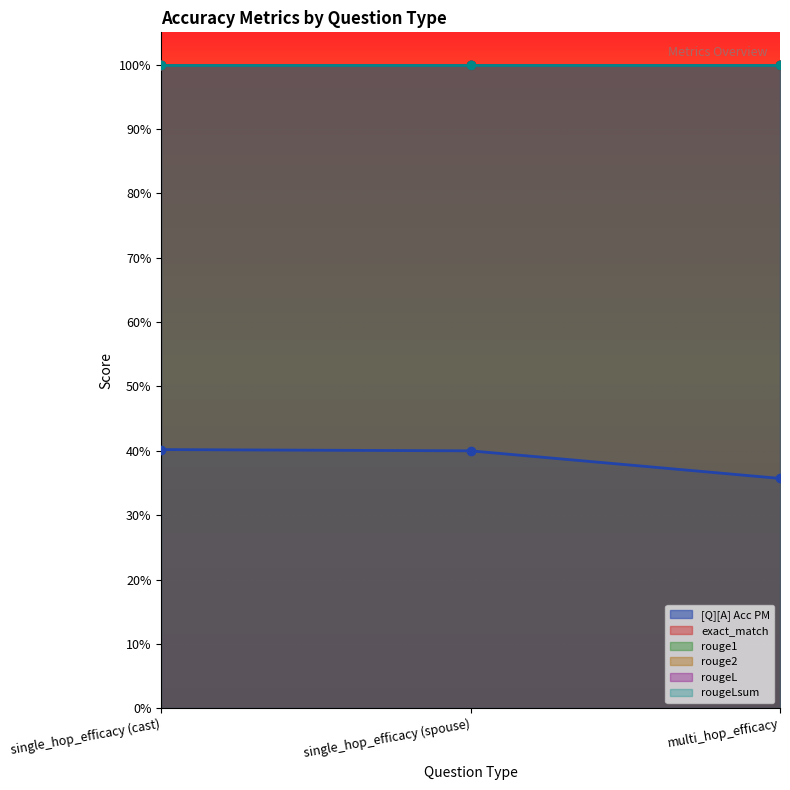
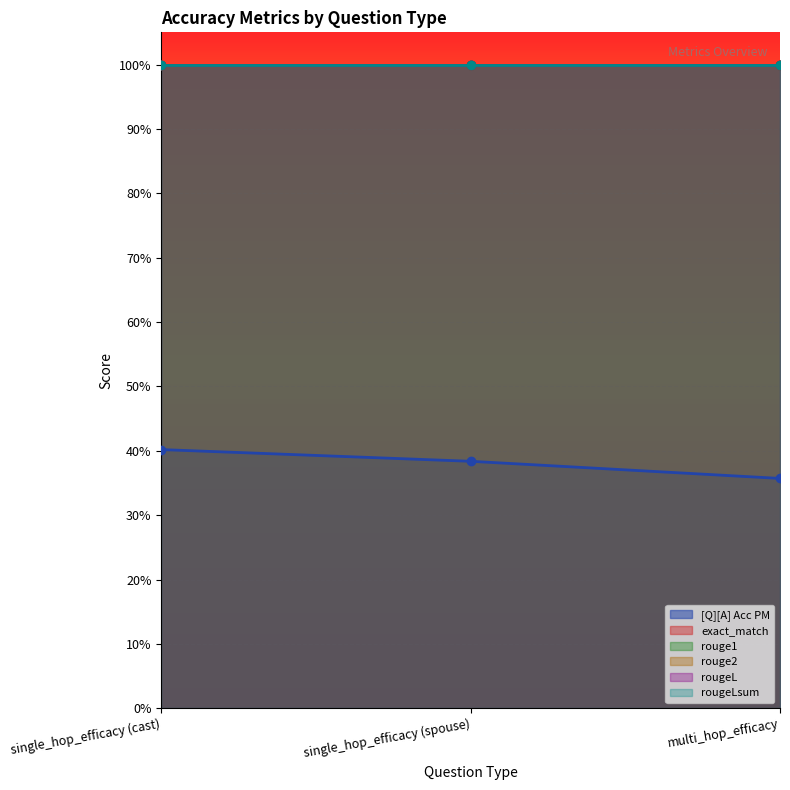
  {
    "[Q][A] Acc PM": {
      "single_hop_efficacy (cast)": "40%",
-     "single_hop_efficacy (spouse)": "40%",
+     "single_hop_efficacy (spouse)": "38%",
      "multi_hop_efficacy": "36%"
    },
    "rougeLsum": {
      "single_hop_efficacy (cast)": "100%",
      "single_hop_efficacy (spouse)": "100%",
      "multi_hop_efficacy": "100%"
    }
  }
